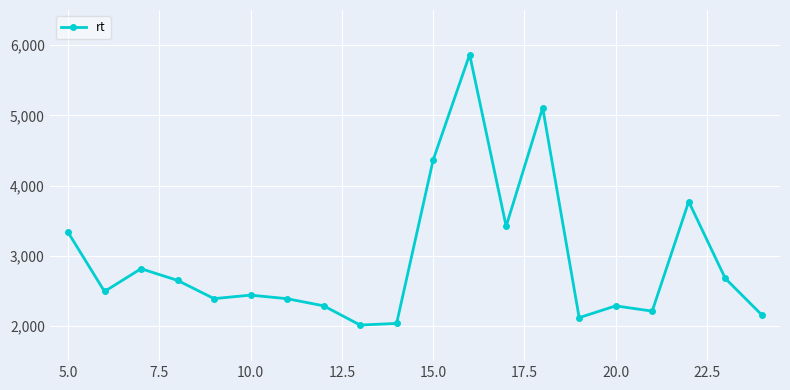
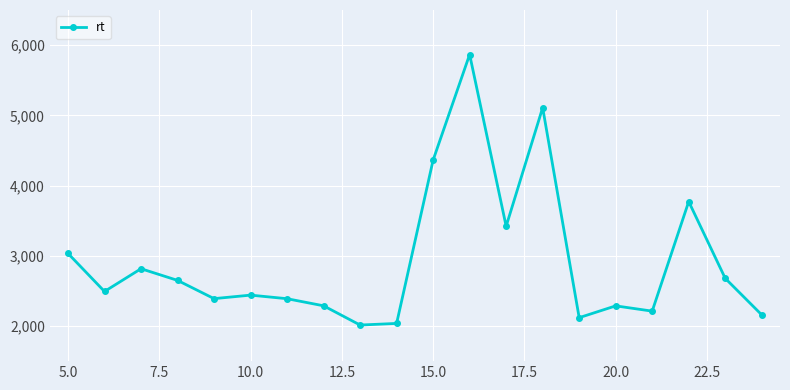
  {
-   "5.0": "3,300",
+   "5.0": "3,000",
    "10.0": "2,400",
    "15.0": "4,400",
    "20.0": "2,300"
  }
